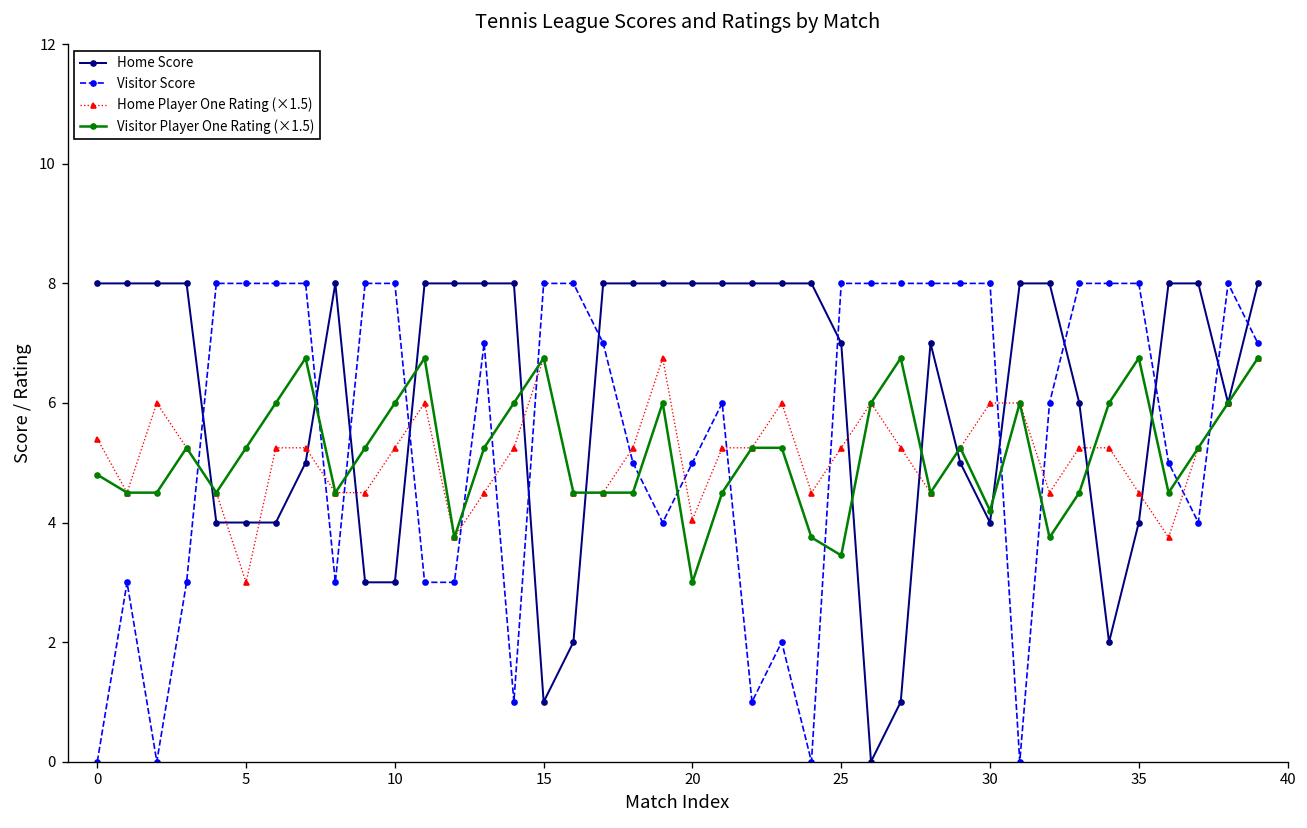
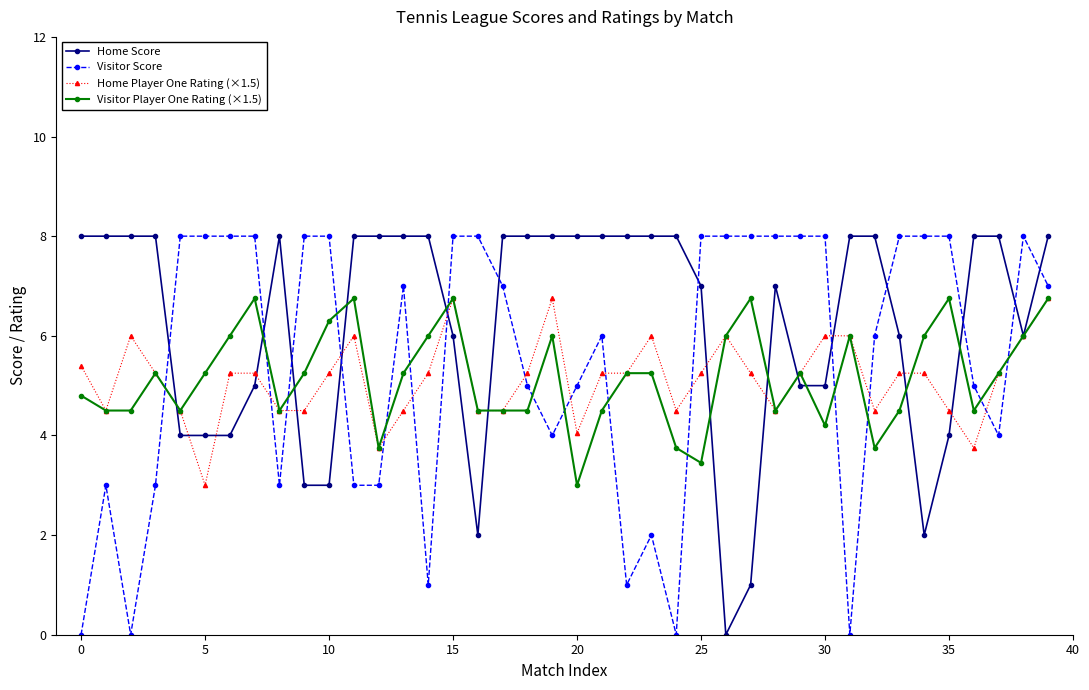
  {
    "Home Score": {
      "0": 8,
      "5": 4,
      "10": 3,
-     "15": 1,
+     "15": 6,
      "20": 8,
      "25": 7,
-     "30": 4,
+     "30": 5,
      "35": 4
    },
    "Visitor Score": {
      "0": 0.0,
      "5": 8.0,
      "10": 8.0,
      "15": 8.0,
      "20": 5.0,
      "25": 8.0,
      "30": 8.0,
      "35": 8.0
    },
    "Home Player One Rating (×1.5)": {
      "0": 5.4,
      "5": 3.0,
      "10": 5.3,
      "20": 4.1,
      "25": 5.3,
      "30": 6.0,
      "35": 4.5
    },
    "Visitor Player One Rating (×1.5)": {
      "0": 4.8,
      "5": 5.3,
-     "10": 6.0,
+     "10": 6.3,
      "20": 3.0,
      "25": 3.4,
      "30": 4.2,
      "35": 6.8
    }
  }
